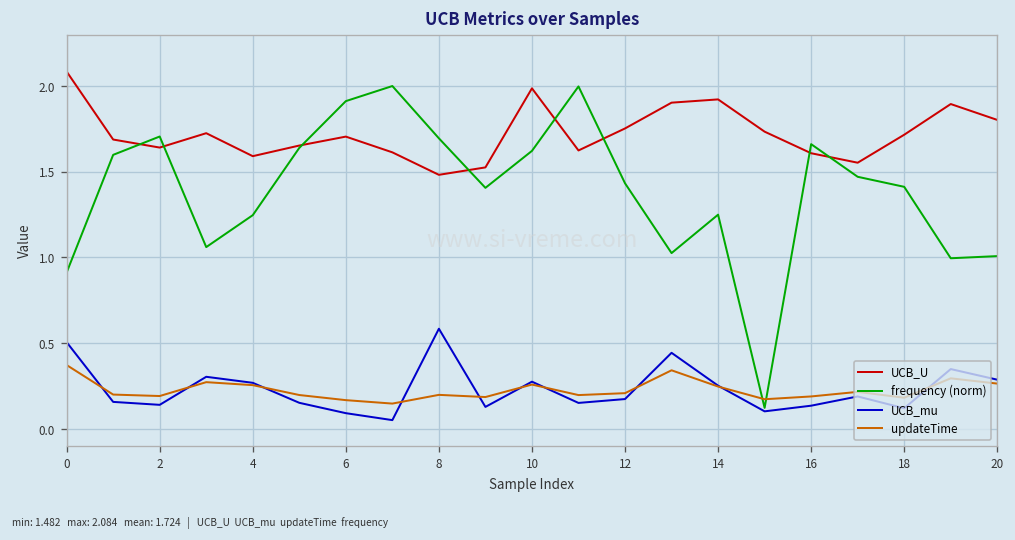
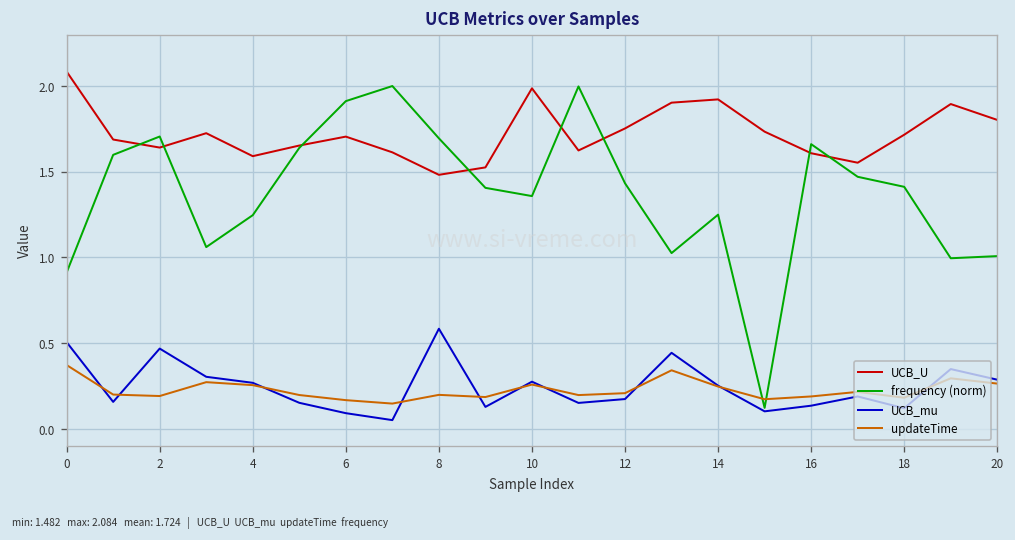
  {
    "UCB_U": {
      "0": 2.08,
      "2": 1.64,
      "4": 1.59,
      "6": 1.71,
      "8": 1.48,
      "10": 1.99,
      "12": 1.75,
      "14": 1.92,
      "16": 1.61,
      "18": 1.72,
      "20": 1.80
    },
    "frequency (norm)": {
      "0": 0.91,
      "2": 1.71,
      "4": 1.25,
      "6": 1.91,
      "8": 1.70,
-     "10": 1.62,
+     "10": 1.36,
      "12": 1.43,
      "14": 1.25,
      "16": 1.66,
      "18": 1.41,
      "20": 1.01
    },
    "UCB_mu": {
      "0": 0.51,
-     "2": 0.14,
+     "2": 0.47,
      "6": 0.09,
      "8": 0.58,
      "12": 0.17,
      "16": 0.14,
      "20": 0.29
    },
    "updateTime": {
      "0": 0.37,
      "2": 0.19,
      "6": 0.17,
      "8": 0.20,
      "12": 0.21,
      "16": 0.19,
      "20": 0.26
    }
  }
